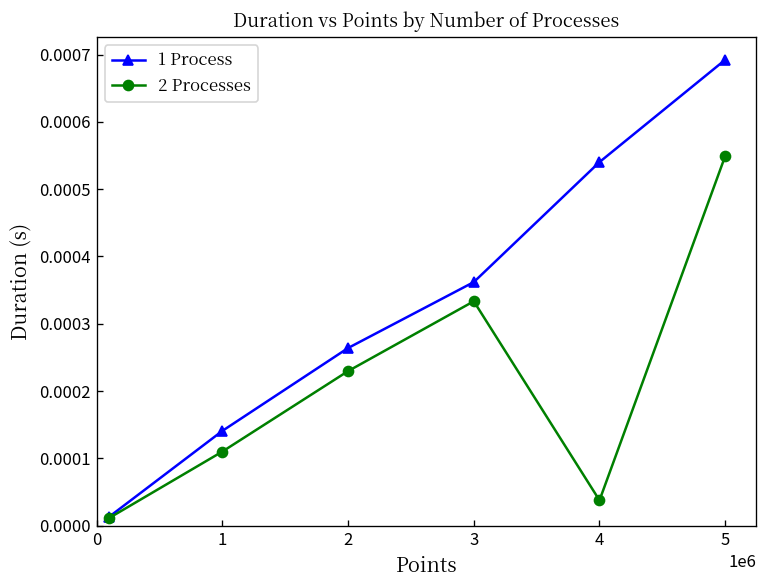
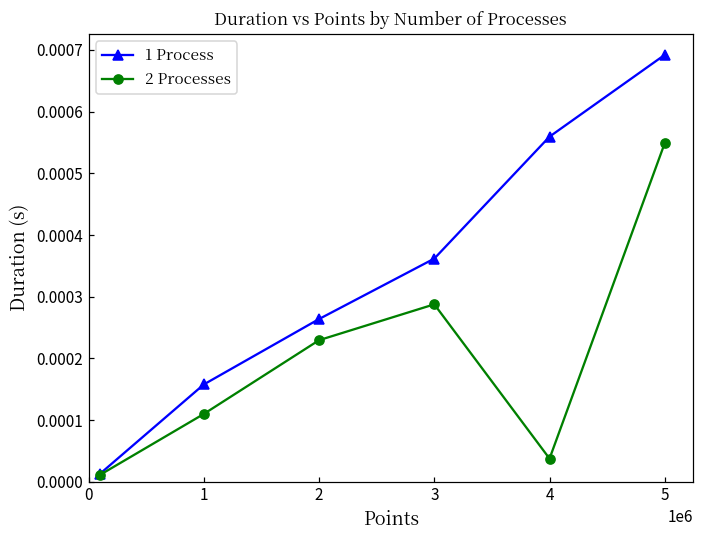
  {
    "1 Process": {
-     "1": 0.00014,
+     "1": 0.00016,
      "2": 0.00026,
      "3": 0.00036,
-     "4": 0.00054,
+     "4": 0.00056,
      "5": 0.00069
    },
    "2 Processes": {
      "1": 0.00011,
      "2": 0.00023,
-     "3": 0.00033,
+     "3": 0.00029,
      "4": 0.00004,
      "5": 0.00055
    }
  }
